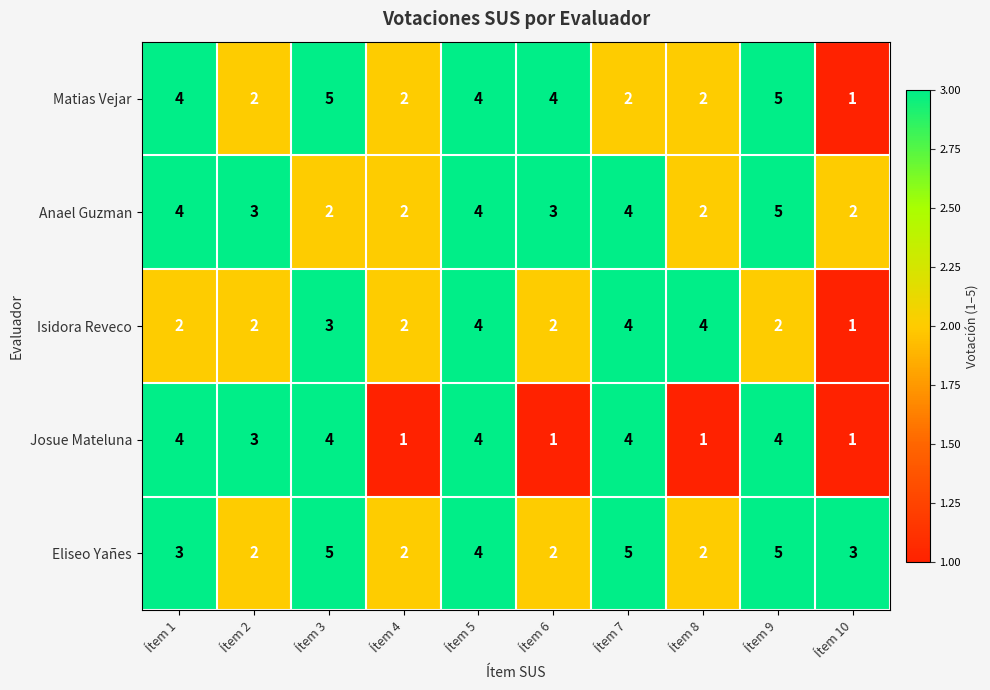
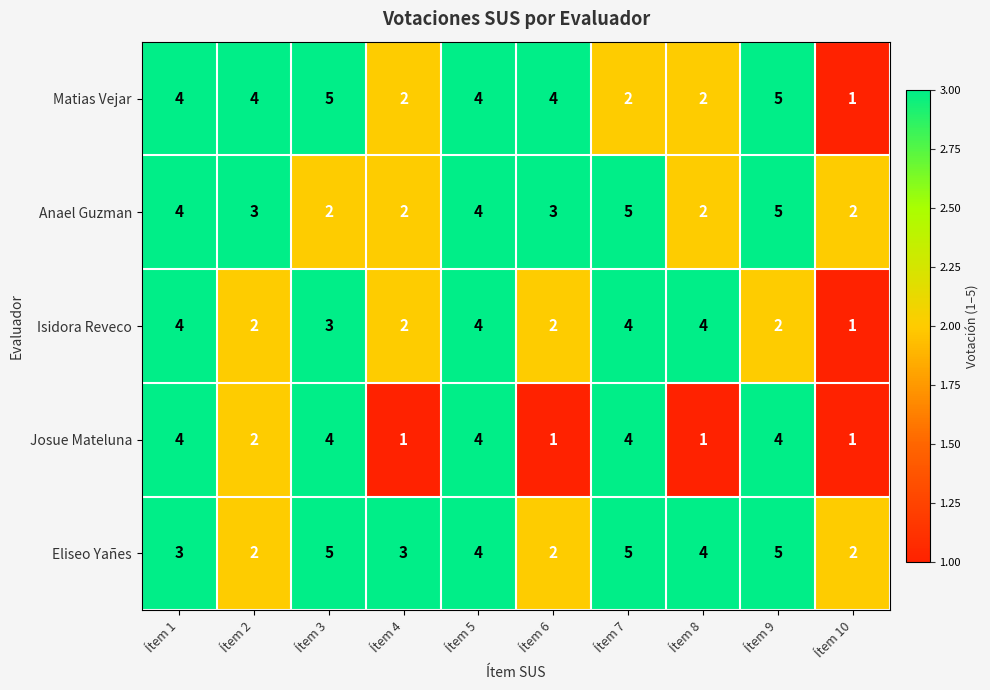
  {
    "Matias Vejar": {
      "Ítem 1": 4,
-     "Ítem 2": 2,
+     "Ítem 2": 4,
      "Ítem 3": 5,
      "Ítem 4": 2,
      "Ítem 5": 4,
      "Ítem 6": 4,
      "Ítem 7": 2,
      "Ítem 8": 2,
      "Ítem 9": 5,
      "Ítem 10": 1
    },
    "Anael Guzman": {
      "Ítem 1": 4,
      "Ítem 2": 3,
      "Ítem 3": 2,
      "Ítem 4": 2,
      "Ítem 5": 4,
      "Ítem 6": 3,
-     "Ítem 7": 4,
+     "Ítem 7": 5,
      "Ítem 8": 2,
      "Ítem 9": 5,
      "Ítem 10": 2
    },
    "Isidora Reveco": {
-     "Ítem 1": 2,
+     "Ítem 1": 4,
      "Ítem 2": 2,
      "Ítem 3": 3,
      "Ítem 4": 2,
      "Ítem 5": 4,
      "Ítem 6": 2,
      "Ítem 7": 4,
      "Ítem 8": 4,
      "Ítem 9": 2,
      "Ítem 10": 1
    },
    "Josue Mateluna": {
      "Ítem 1": 4,
-     "Ítem 2": 3,
+     "Ítem 2": 2,
      "Ítem 3": 4,
      "Ítem 4": 1,
      "Ítem 5": 4,
      "Ítem 6": 1,
      "Ítem 7": 4,
      "Ítem 8": 1,
      "Ítem 9": 4,
      "Ítem 10": 1
    },
    "Eliseo Yañes": {
      "Ítem 1": 3,
      "Ítem 2": 2,
      "Ítem 3": 5,
-     "Ítem 4": 2,
+     "Ítem 4": 3,
      "Ítem 5": 4,
      "Ítem 6": 2,
      "Ítem 7": 5,
-     "Ítem 8": 2,
+     "Ítem 8": 4,
      "Ítem 9": 5,
-     "Ítem 10": 3
+     "Ítem 10": 2
    }
  }
